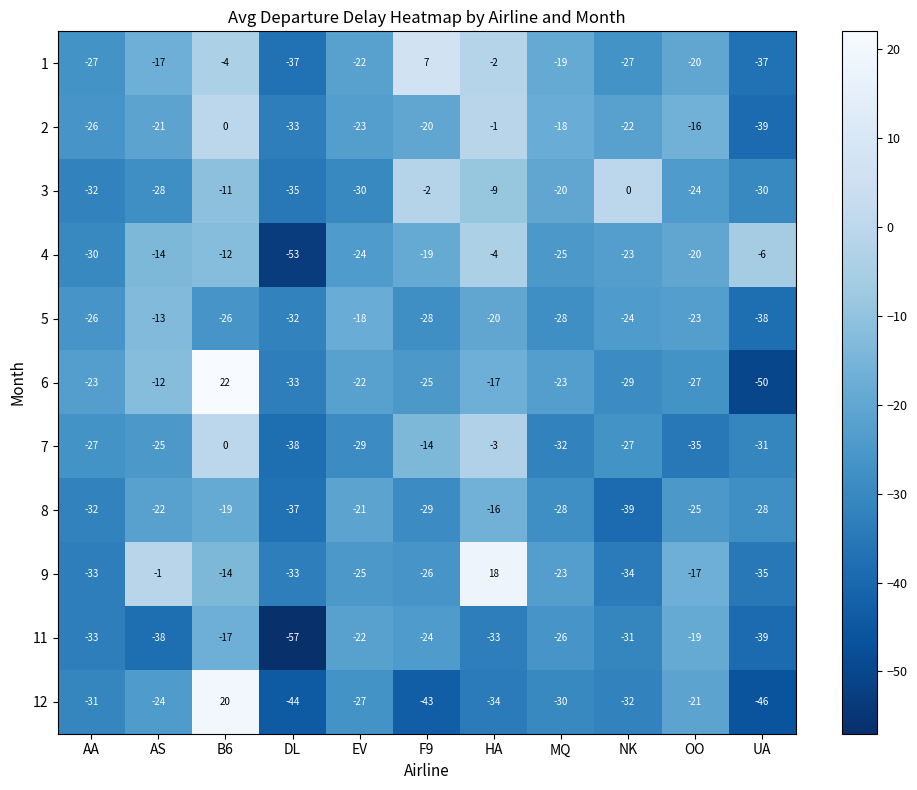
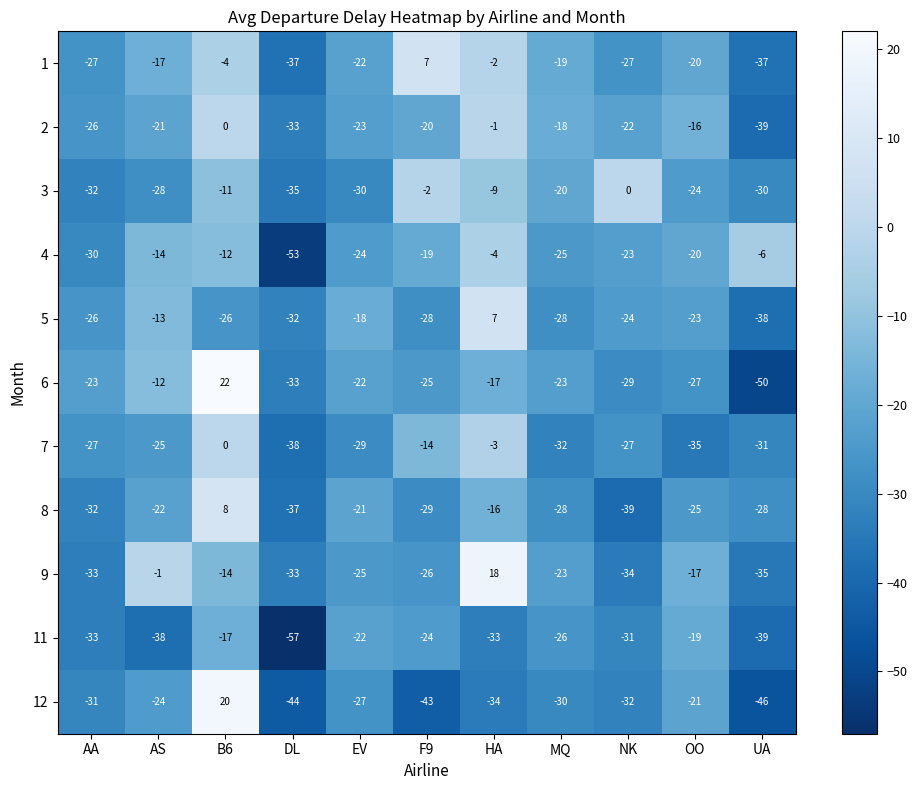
  {
    "1": {
      "AA": -27,
      "AS": -17,
      "B6": -4,
      "DL": -37,
      "EV": -22,
      "F9": 7,
      "HA": -2,
      "MQ": -19,
      "NK": -27,
      "OO": -20,
      "UA": -37
    },
    "2": {
      "AA": -26,
      "AS": -21,
      "B6": 0,
      "DL": -33,
      "EV": -23,
      "F9": -20,
      "HA": -1,
      "MQ": -18,
      "NK": -22,
      "OO": -16,
      "UA": -39
    },
    "3": {
      "AA": -32,
      "AS": -28,
      "B6": -11,
      "DL": -35,
      "EV": -30,
      "F9": -2,
      "HA": -9,
      "MQ": -20,
      "NK": 0,
      "OO": -24,
      "UA": -30
    },
    "4": {
      "AA": -30,
      "AS": -14,
      "B6": -12,
      "DL": -53,
      "EV": -24,
      "F9": -19,
      "HA": -4,
      "MQ": -25,
      "NK": -23,
      "OO": -20,
      "UA": -6
    },
    "5": {
      "AA": -26,
      "AS": -13,
      "B6": -26,
      "DL": -32,
      "EV": -18,
      "F9": -28,
-     "HA": -20,
+     "HA": 7,
      "MQ": -28,
      "NK": -24,
      "OO": -23,
      "UA": -38
    },
    "6": {
      "AA": -23,
      "AS": -12,
      "B6": 22,
      "DL": -33,
      "EV": -22,
      "F9": -25,
      "HA": -17,
      "MQ": -23,
      "NK": -29,
      "OO": -27,
      "UA": -50
    },
    "7": {
      "AA": -27,
      "AS": -25,
      "B6": 0,
      "DL": -38,
      "EV": -29,
      "F9": -14,
      "HA": -3,
      "MQ": -32,
      "NK": -27,
      "OO": -35,
      "UA": -31
    },
    "8": {
      "AA": -32,
      "AS": -22,
-     "B6": -19,
+     "B6": 8,
      "DL": -37,
      "EV": -21,
      "F9": -29,
      "HA": -16,
      "MQ": -28,
      "NK": -39,
      "OO": -25,
      "UA": -28
    },
    "9": {
      "AA": -33,
      "AS": -1,
      "B6": -14,
      "DL": -33,
      "EV": -25,
      "F9": -26,
      "HA": 18,
      "MQ": -23,
      "NK": -34,
      "OO": -17,
      "UA": -35
    },
    "11": {
      "AA": -33,
      "AS": -38,
      "B6": -17,
      "DL": -57,
      "EV": -22,
      "F9": -24,
      "HA": -33,
      "MQ": -26,
      "NK": -31,
      "OO": -19,
      "UA": -39
    },
    "12": {
      "AA": -31,
      "AS": -24,
      "B6": 20,
      "DL": -44,
      "EV": -27,
      "F9": -43,
      "HA": -34,
      "MQ": -30,
      "NK": -32,
      "OO": -21,
      "UA": -46
    }
  }
